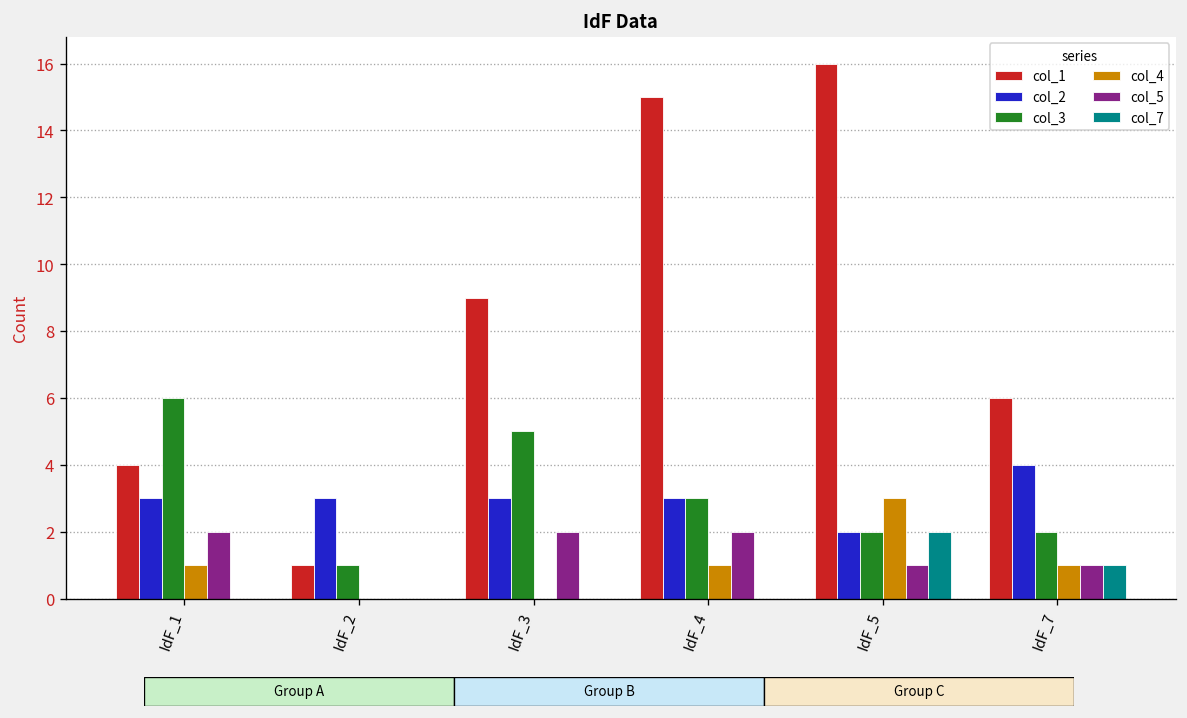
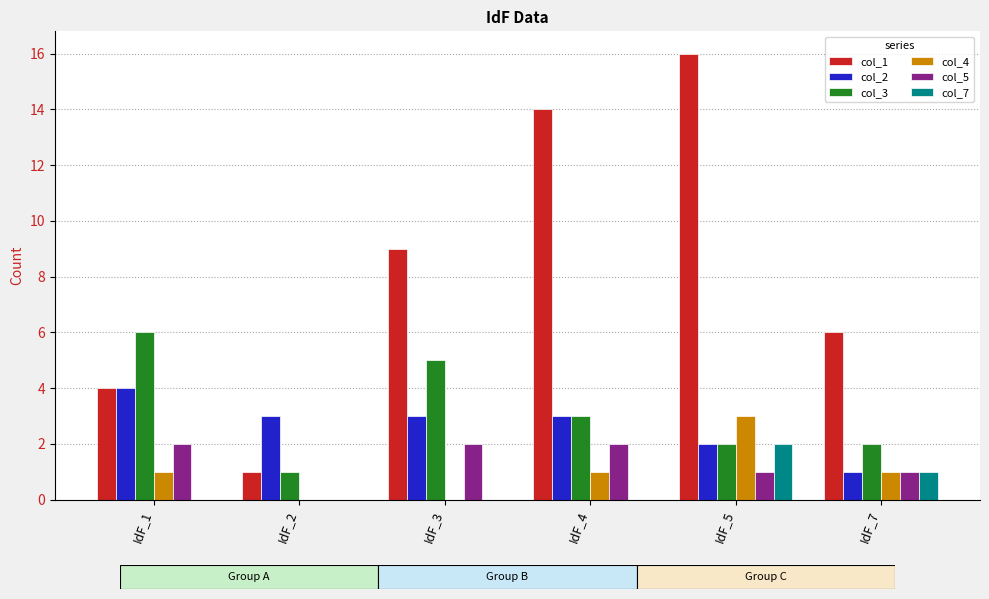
  {
    "col_1": {
      "IdF_1": 4,
      "IdF_2": 1,
      "IdF_3": 9,
-     "IdF_4": 15,
+     "IdF_4": 14,
      "IdF_5": 16,
      "IdF_7": 6
    },
    "col_2": {
-     "IdF_1": 3,
+     "IdF_1": 4,
      "IdF_2": 3,
      "IdF_3": 3,
      "IdF_4": 3,
      "IdF_5": 2,
-     "IdF_7": 4
+     "IdF_7": 1
    },
    "col_3": {
      "IdF_1": 6,
      "IdF_2": 1,
      "IdF_3": 5,
      "IdF_4": 3,
      "IdF_5": 2,
      "IdF_7": 2
    },
    "col_4": {
      "IdF_1": 1,
      "IdF_2": 0,
      "IdF_3": 0,
      "IdF_4": 1,
      "IdF_5": 3,
      "IdF_7": 1
    },
    "col_5": {
      "IdF_1": 2,
      "IdF_2": 0,
      "IdF_3": 2,
      "IdF_4": 2,
      "IdF_5": 1,
      "IdF_7": 1
    },
    "col_7": {
      "IdF_1": 0,
      "IdF_2": 0,
      "IdF_3": 0,
      "IdF_4": 0,
      "IdF_5": 2,
      "IdF_7": 1
    }
  }
